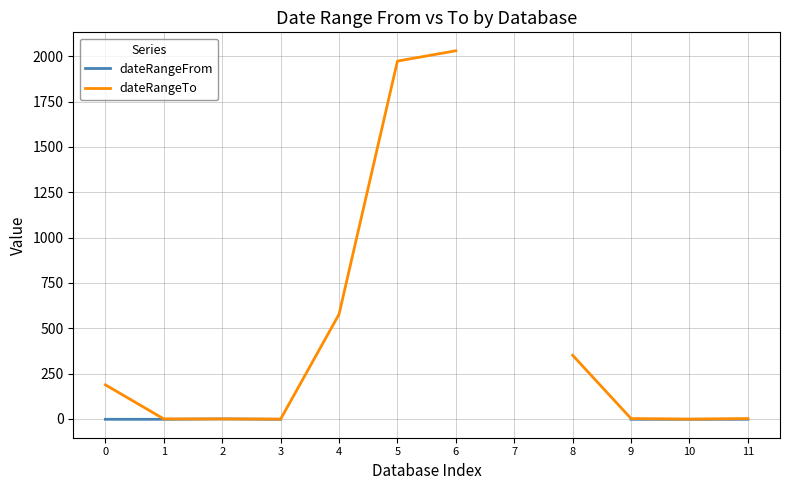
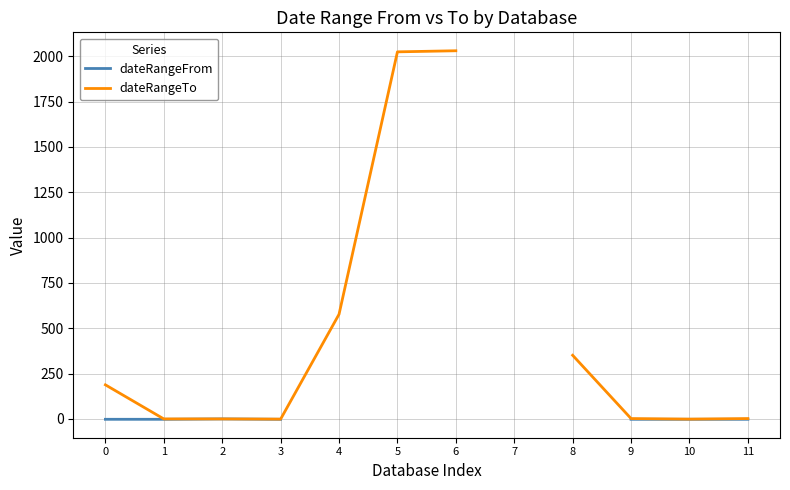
  {
    "dateRangeFrom": {
      "0": 0
    },
    "dateRangeTo": {
      "0": 190,
      "4": 580,
-     "5": 1970,
+     "5": 2020,
      "6": 2030,
      "8": 350
    }
  }
